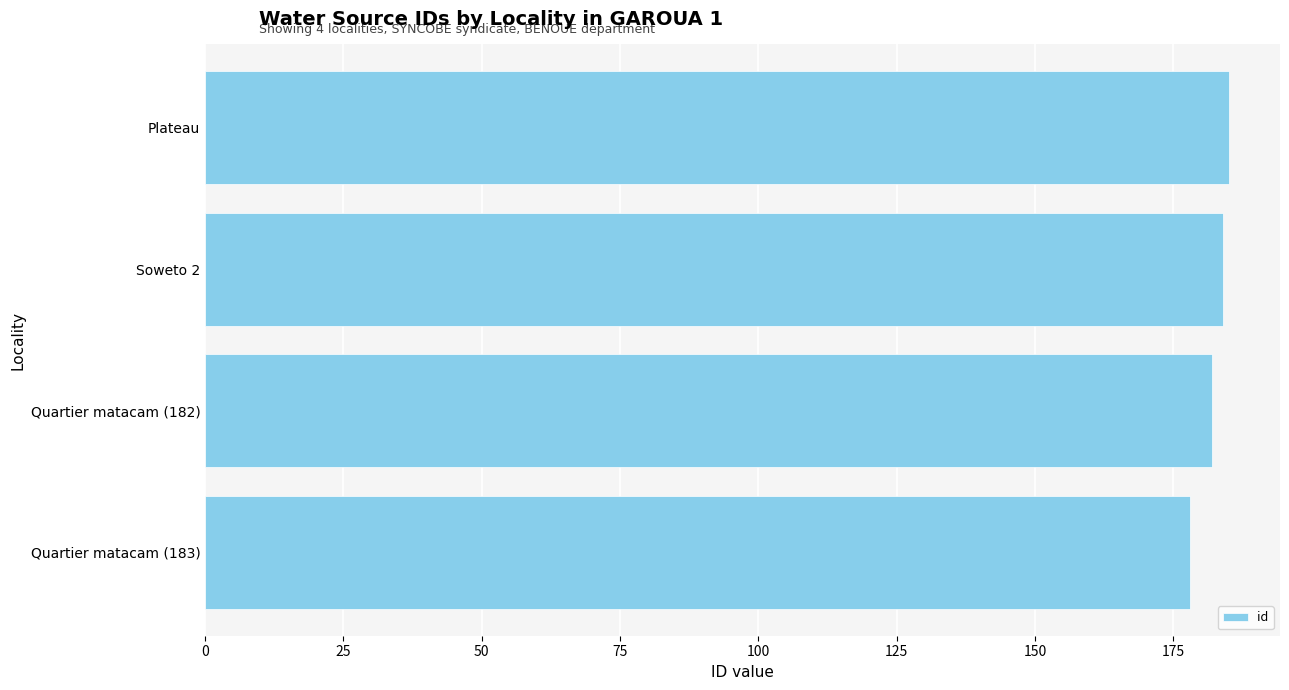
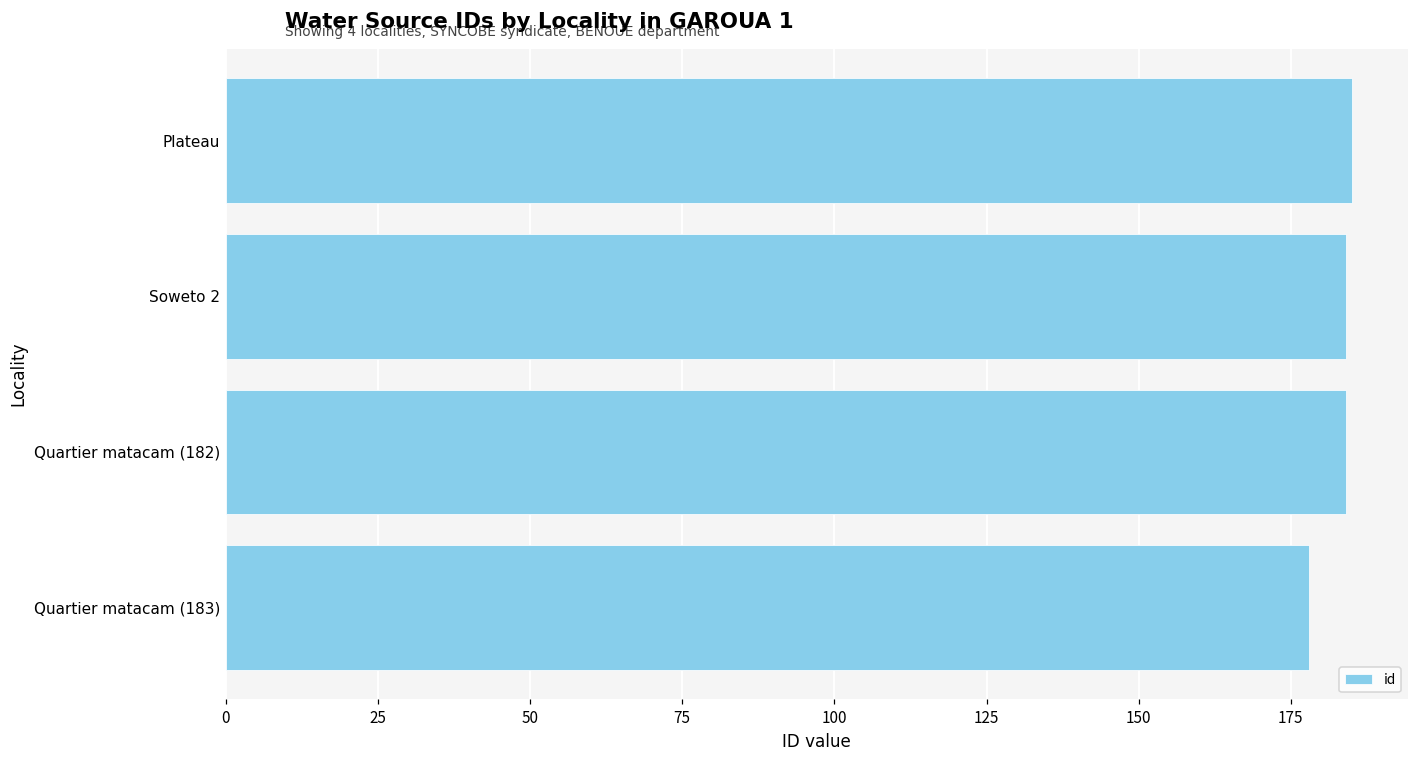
  {
    "Plateau": 185,
    "Soweto 2": 184,
-   "Quartier matacam (182)": 182,
+   "Quartier matacam (182)": 184,
    "Quartier matacam (183)": 178
  }
